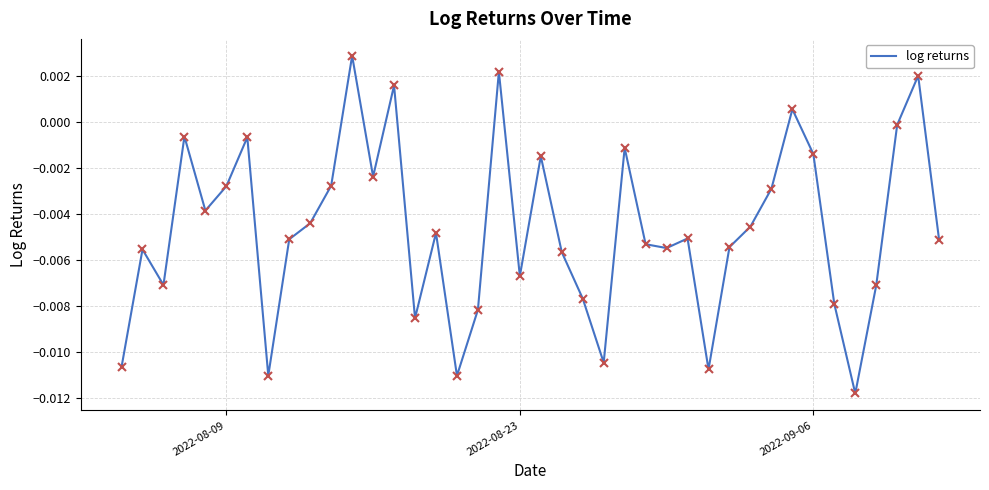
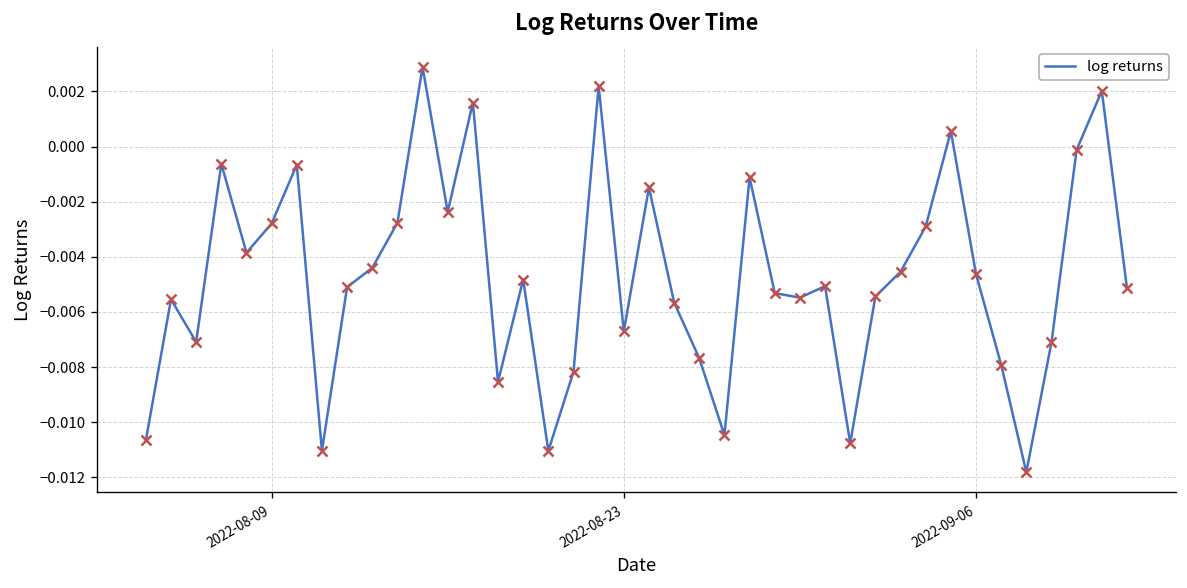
  {
    "2022-08-09": -0.0028,
    "2022-08-23": -0.0067,
-   "2022-09-06": -0.0014
+   "2022-09-06": -0.0046
  }
